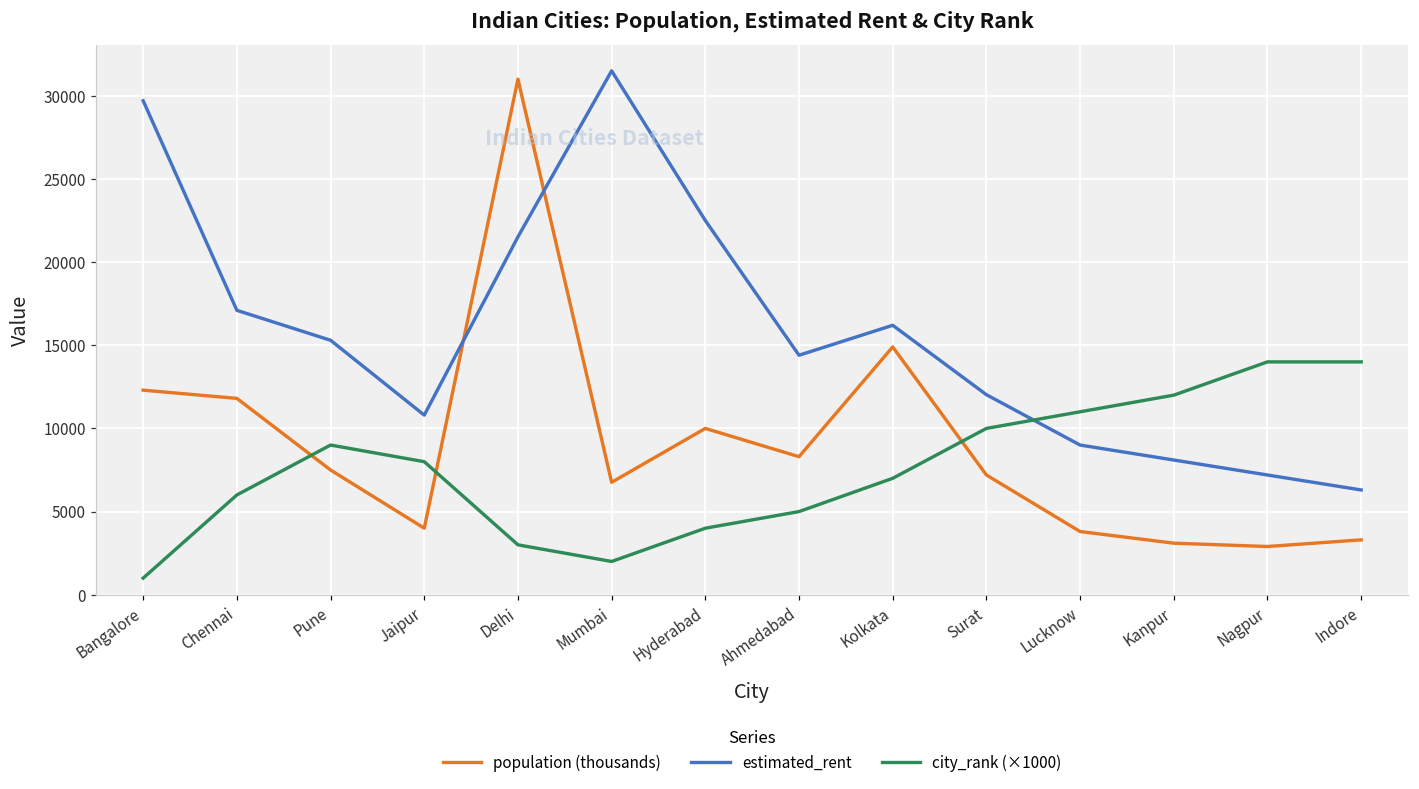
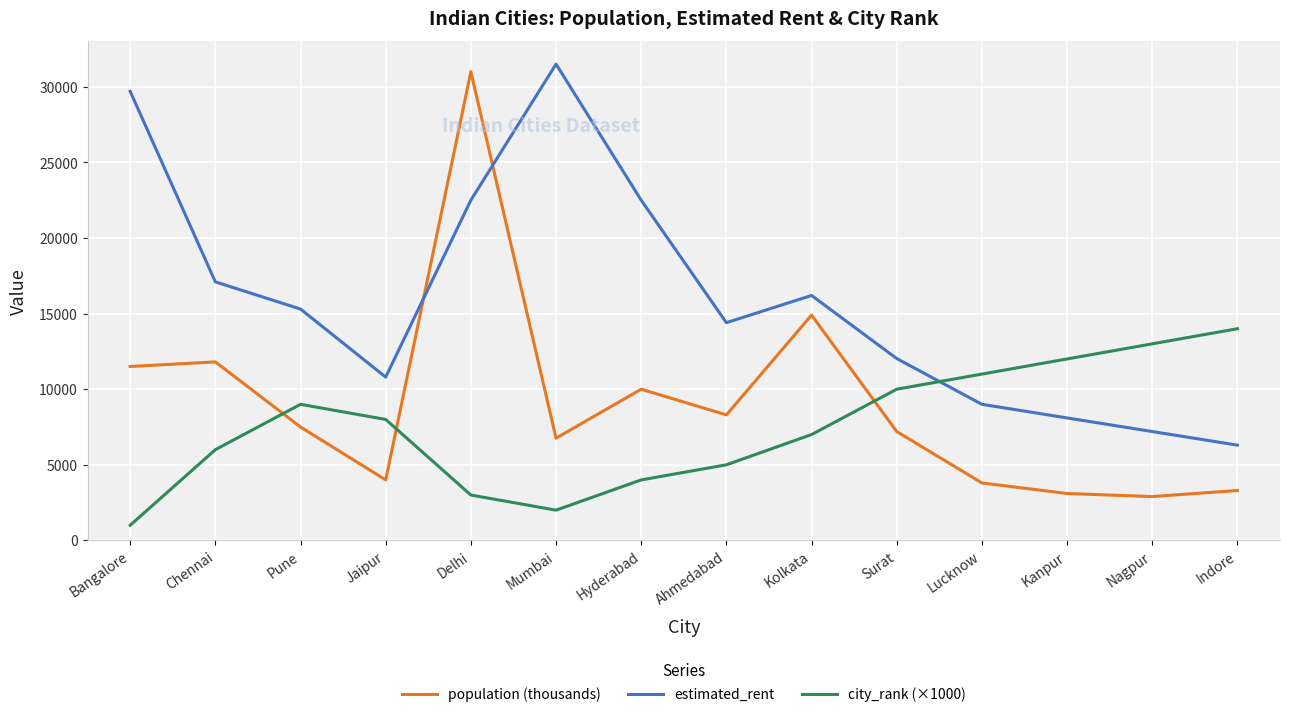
  {
    "population (thousands)": {
-     "Bangalore": 12300,
+     "Bangalore": 11500,
      "Chennai": 11800,
      "Pune": 7500,
      "Jaipur": 4000,
      "Delhi": 31000,
      "Mumbai": 6800,
      "Hyderabad": 10000,
      "Ahmedabad": 8300,
      "Kolkata": 14900,
      "Surat": 7200,
      "Lucknow": 3800,
      "Kanpur": 3100,
      "Nagpur": 2900,
      "Indore": 3300
    },
    "estimated_rent": {
      "Bangalore": 29700,
      "Chennai": 17100,
      "Pune": 15300,
      "Jaipur": 10800,
-     "Delhi": 21500,
+     "Delhi": 22500,
      "Mumbai": 31500,
      "Hyderabad": 22500,
      "Ahmedabad": 14400,
      "Kolkata": 16200,
      "Surat": 12000,
      "Lucknow": 9000,
      "Kanpur": 8100,
      "Nagpur": 7200,
      "Indore": 6300
    },
    "city_rank (×1000)": {
      "Bangalore": 1000,
      "Chennai": 6000,
      "Pune": 9000,
      "Jaipur": 8000,
      "Delhi": 3000,
      "Mumbai": 2000,
      "Hyderabad": 4000,
      "Ahmedabad": 5000,
      "Kolkata": 7000,
      "Surat": 10000,
      "Lucknow": 11000,
      "Kanpur": 12000,
-     "Nagpur": 14000,
+     "Nagpur": 13000,
      "Indore": 14000
    }
  }
